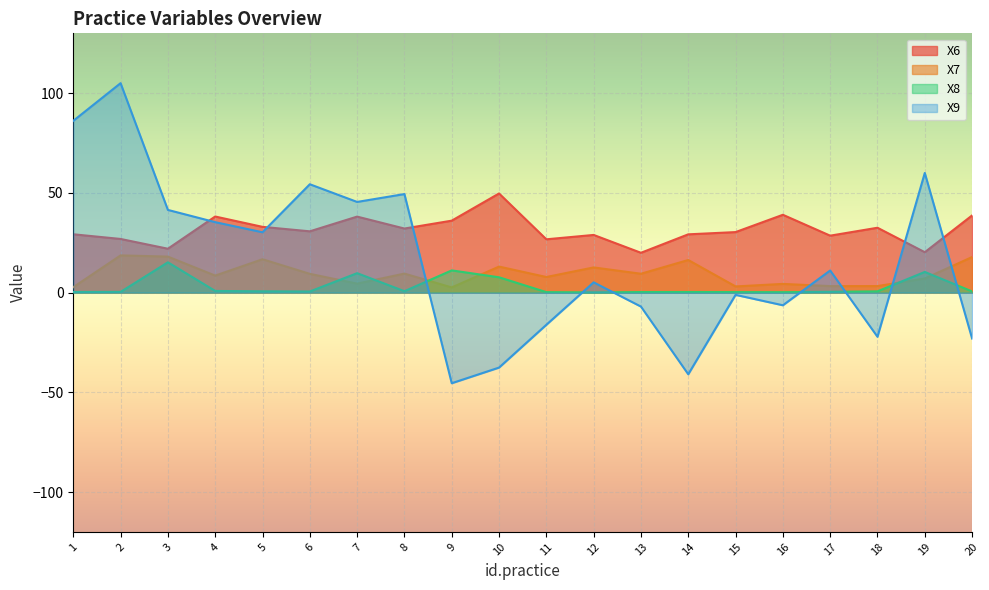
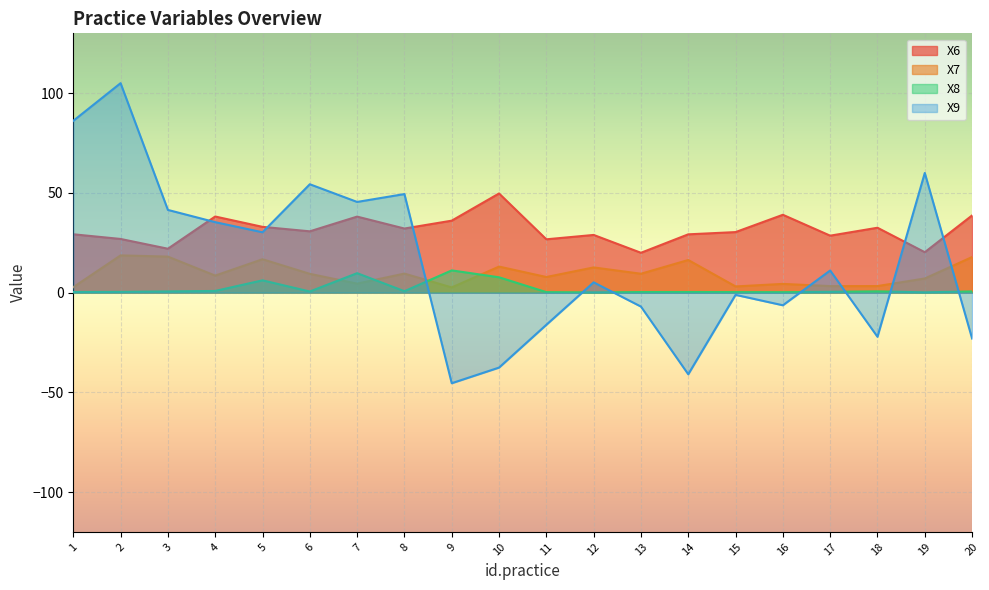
  {
    "X8": {
      "1": 0,
      "2": 0,
-     "3": 15,
+     "3": 1,
      "4": 1,
-     "5": 1,
+     "5": 6,
      "6": 1,
      "7": 10,
      "8": 1,
      "9": 11,
      "10": 8,
      "12": 0,
      "17": 0,
-     "19": 10
+     "19": 0
    }
  }
